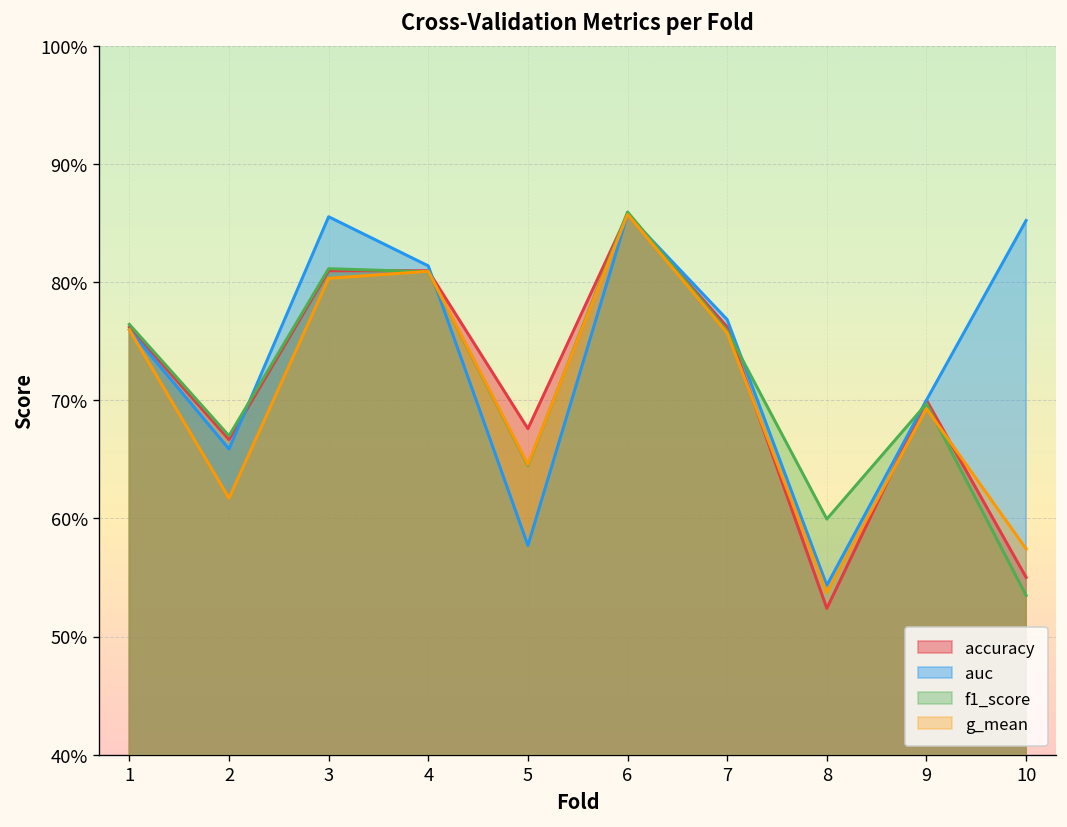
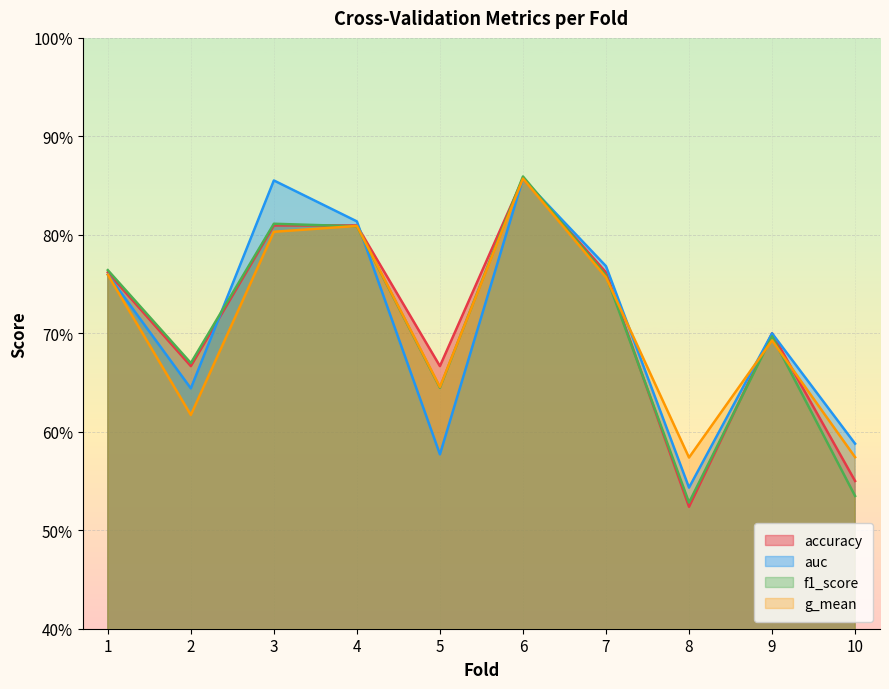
  {
    "accuracy": {
      "2": "67%",
-     "5": "68%",
+     "5": "67%",
      "7": "76%",
      "8": "52%",
      "10": "55%"
    },
    "auc": {
-     "2": "66%",
+     "2": "64%",
      "3": "86%",
      "4": "81%",
      "5": "58%",
      "7": "77%",
      "8": "54%",
-     "10": "85%"
+     "10": "59%"
    },
    "f1_score": {
      "2": "67%",
-     "8": "60%",
+     "8": "53%",
      "9": "70%",
      "10": "53%"
    },
    "g_mean": {
      "2": "62%",
      "3": "80%",
-     "8": "54%",
+     "8": "57%",
      "9": "69%",
      "10": "57%"
    }
  }
